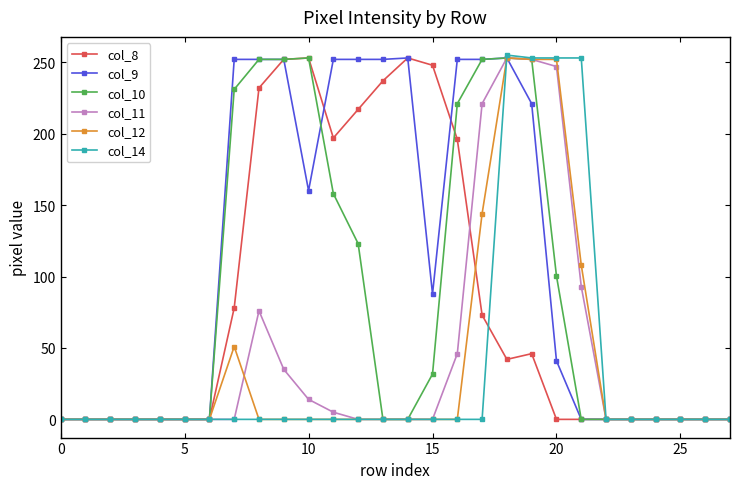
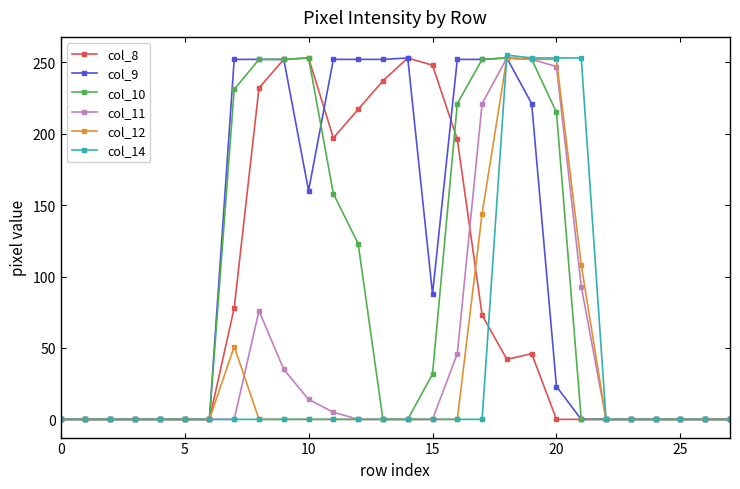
  {
    "col_8": {
      "15": 248,
      "20": 0
    },
    "col_9": {
      "10": 160,
      "15": 88,
-     "20": 41
+     "20": 23
    },
    "col_10": {
      "15": 32,
-     "20": 100
+     "20": 215
    },
    "col_11": {
      "10": 14,
      "20": 247
    }
  }
